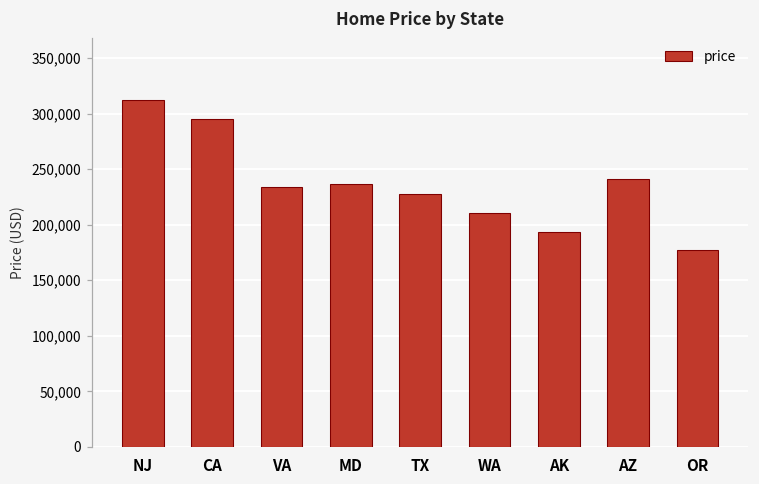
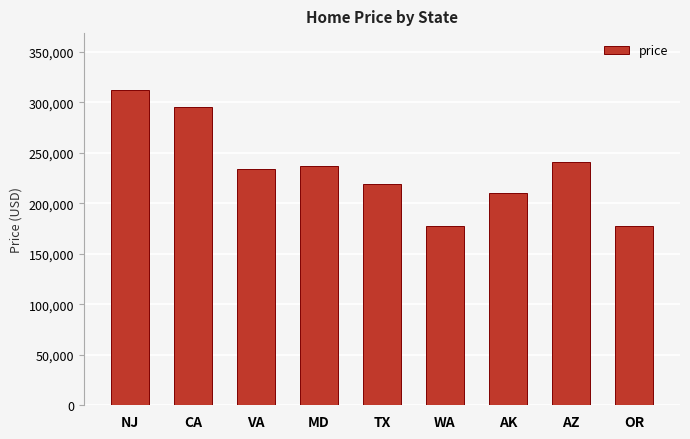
  {
    "NJ": "312,000",
    "CA": "295,000",
    "VA": "234,000",
    "MD": "237,000",
-   "TX": "227,000",
-   "WA": "210,000",
-   "AK": "194,000",
+   "TX": "219,000",
+   "WA": "178,000",
+   "AK": "210,000",
    "AZ": "241,000",
    "OR": "177,000"
  }
